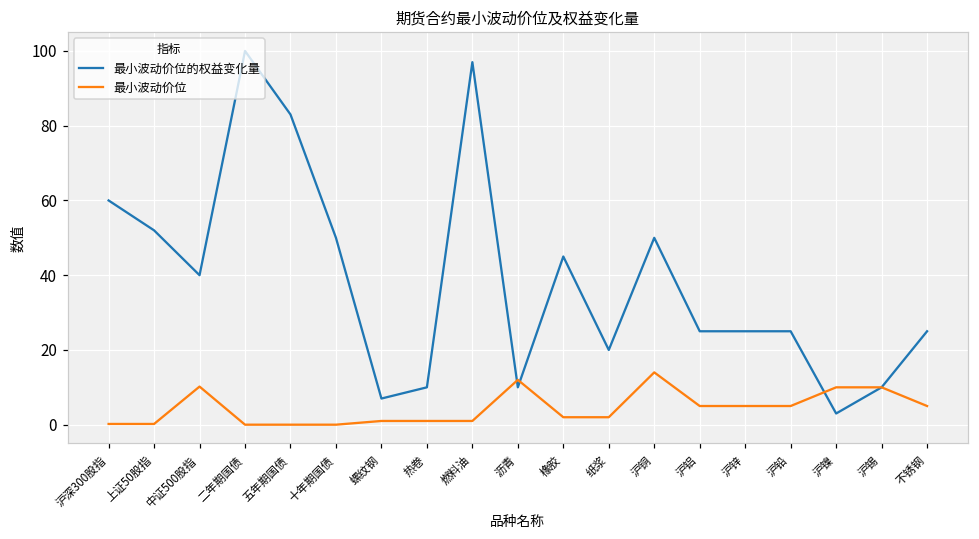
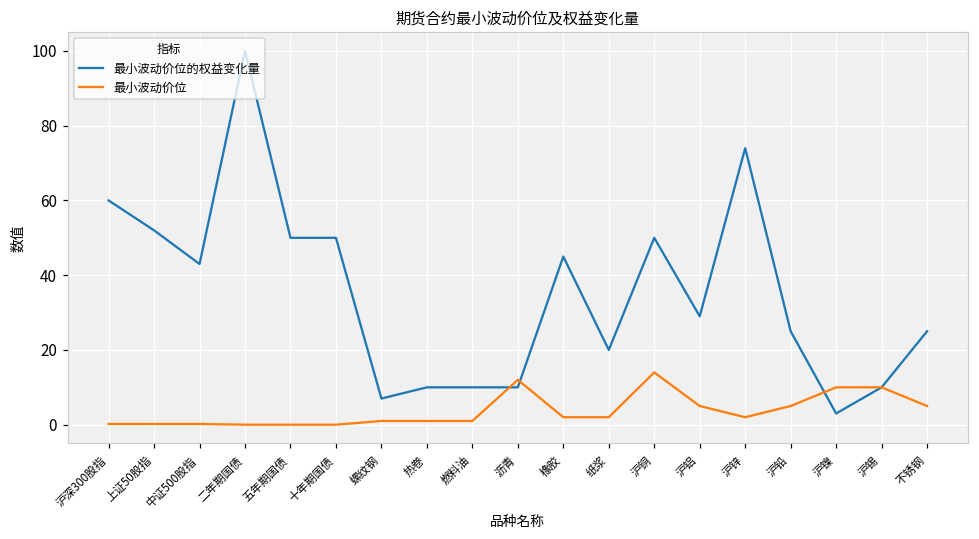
  {
    "最小波动价位的权益变化量": {
      "沪深300股指": 60,
      "上证50股指": 52,
-     "中证500股指": 40,
-     "五年期国债": 83,
+     "中证500股指": 43,
+     "五年期国债": 50,
      "十年期国债": 50,
      "螺纹钢": 7,
      "热卷": 10,
-     "燃料油": 97,
+     "燃料油": 10,
      "沥青": 10,
      "橡胶": 45,
      "纸浆": 20,
      "沪铜": 50,
-     "沪铝": 25,
-     "沪锌": 25,
+     "沪铝": 29,
+     "沪锌": 74,
      "沪铅": 25,
      "沪镍": 3,
      "不锈钢": 25
    },
    "最小波动价位": {
      "沪深300股指": 0,
      "上证50股指": 0,
-     "中证500股指": 10,
+     "中证500股指": 0,
      "二年期国债": 0,
      "五年期国债": 0,
      "十年期国债": 0,
      "螺纹钢": 1,
      "热卷": 1,
      "燃料油": 1,
      "沥青": 12,
      "橡胶": 2,
      "纸浆": 2,
      "沪铜": 14,
      "沪铝": 5,
-     "沪锌": 5,
+     "沪锌": 2,
      "沪铅": 5,
      "沪镍": 10,
      "不锈钢": 5
    }
  }
